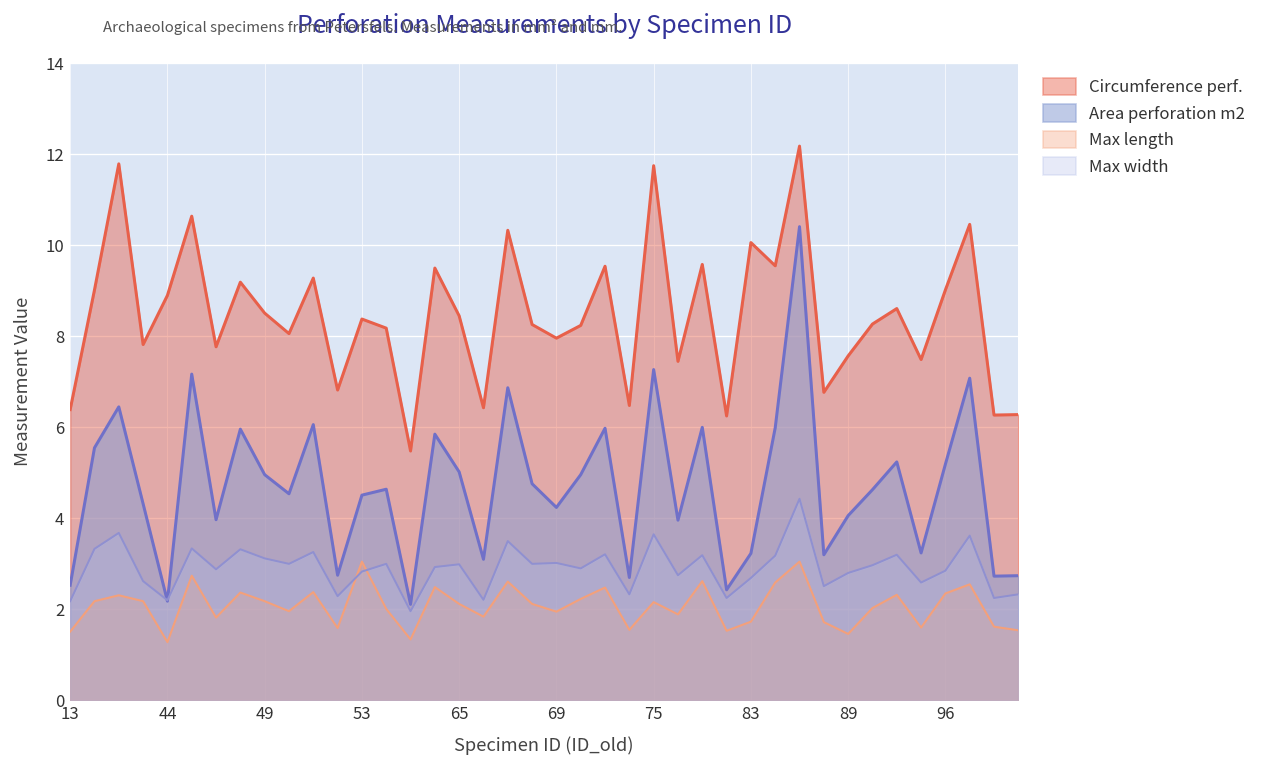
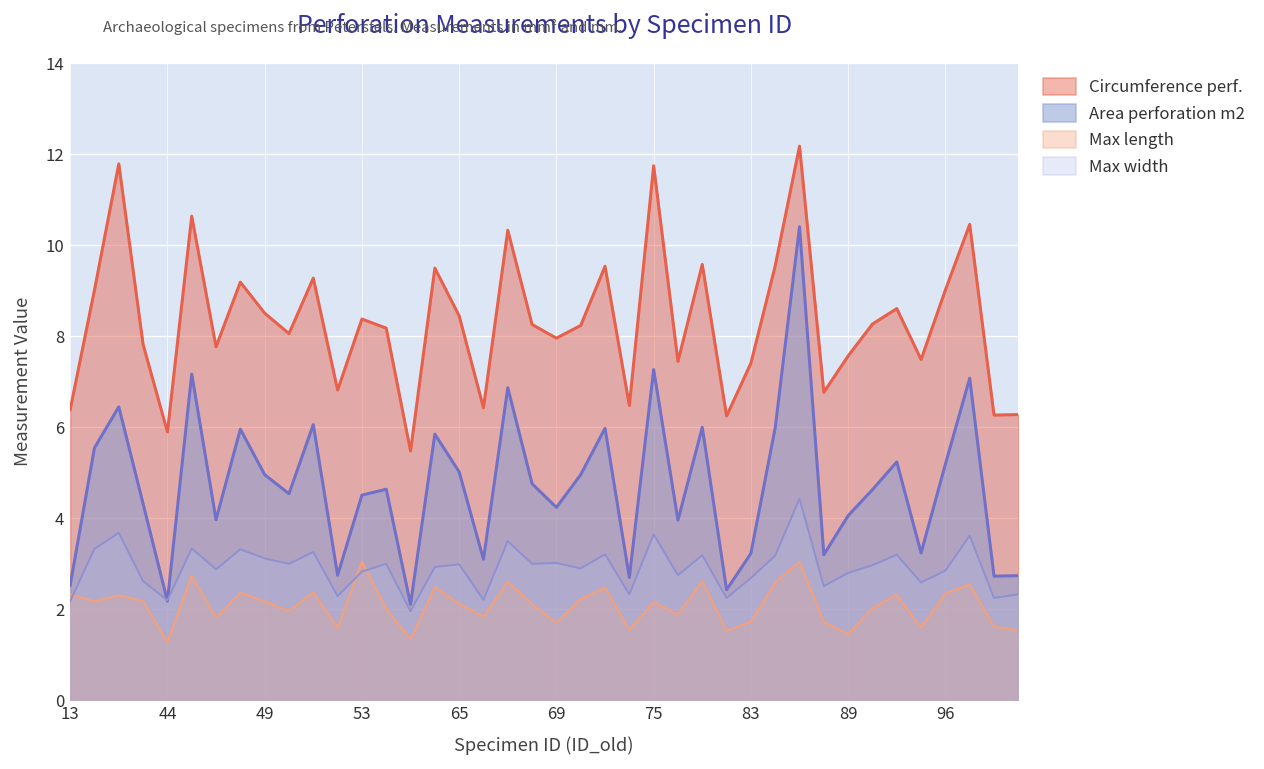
  {
    "Circumference perf.": {
      "13": 6.4,
-     "44": 8.9,
+     "44": 5.9,
      "49": 8.5,
      "53": 8.4,
      "65": 8.5,
      "69": 8.0,
      "75": 11.8,
-     "83": 10.1,
+     "83": 7.4,
      "89": 7.6,
      "96": 9.0
    },
    "Max length": {
-     "13": 1.5,
+     "13": 2.3,
      "44": 1.3,
      "49": 2.2,
      "53": 3.1,
      "65": 2.1,
-     "69": 2.0,
+     "69": 1.7,
      "75": 2.2,
      "83": 1.7,
      "89": 1.5,
      "96": 2.4
    }
  }
